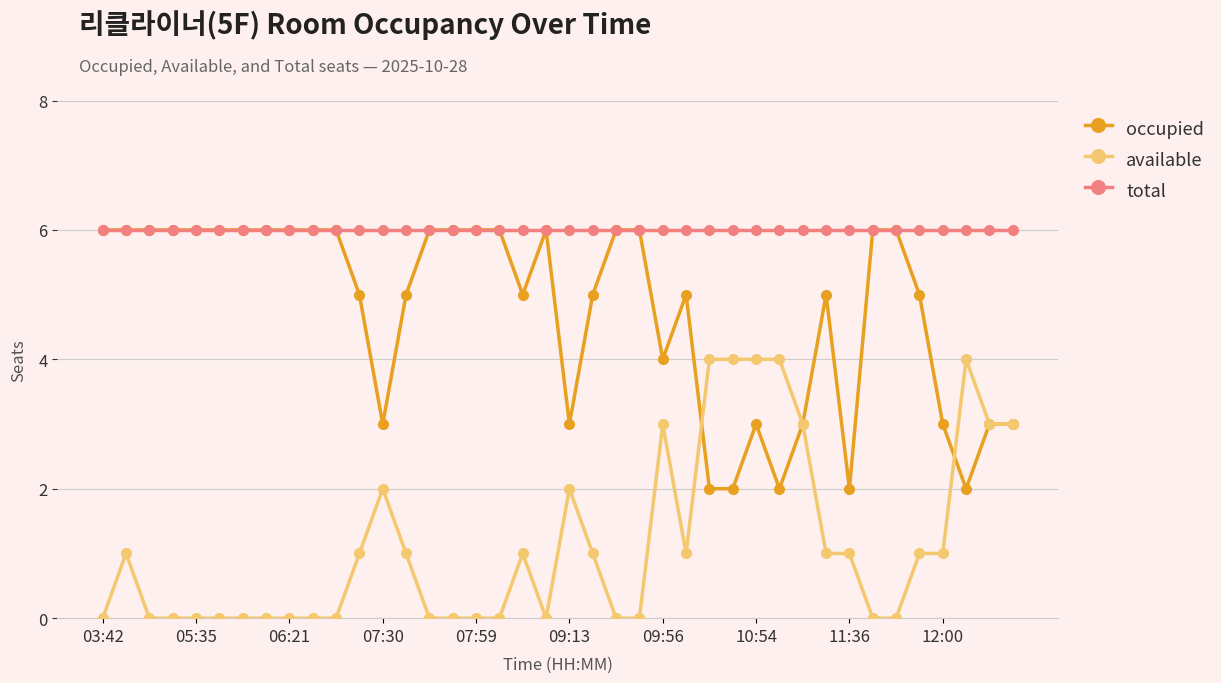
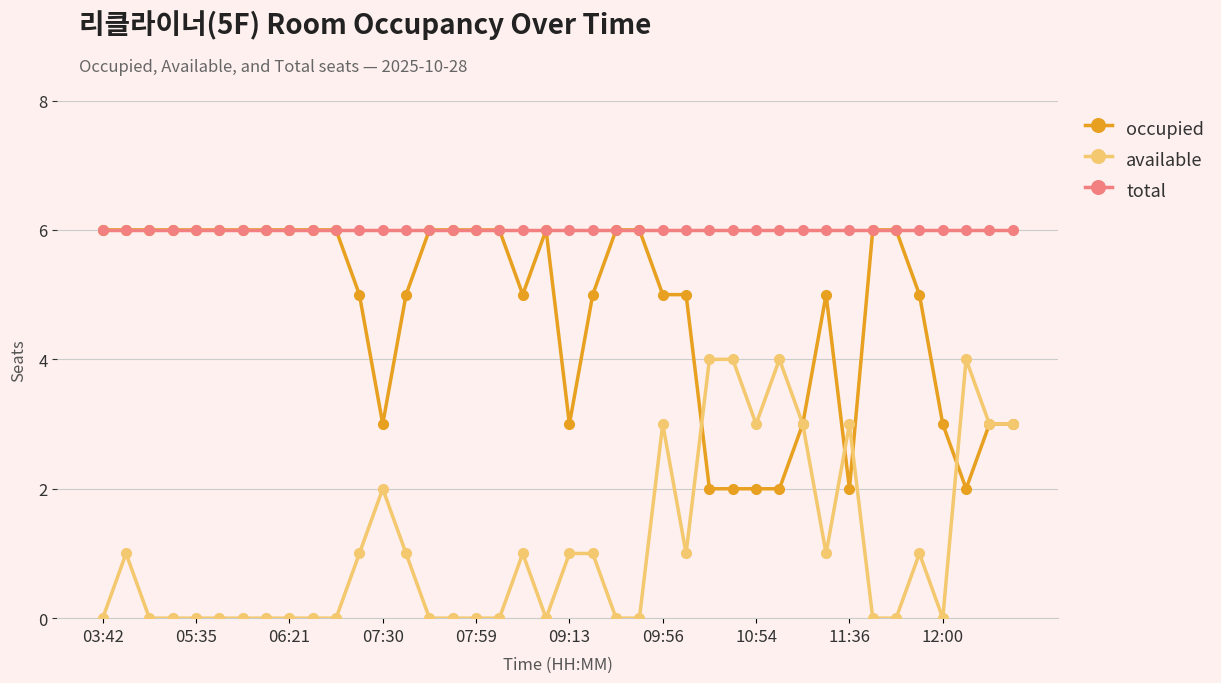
  {
    "occupied": {
      "07:30": 3,
      "09:13": 3,
-     "09:56": 4,
-     "10:54": 3,
+     "09:56": 5,
+     "10:54": 2,
      "11:36": 2,
      "12:00": 3
    },
    "available": {
      "03:42": 0,
      "05:35": 0,
      "06:21": 0,
      "07:30": 2,
      "07:59": 0,
-     "09:13": 2,
+     "09:13": 1,
      "09:56": 3,
-     "10:54": 4,
-     "11:36": 1,
-     "12:00": 1
+     "10:54": 3,
+     "11:36": 3,
+     "12:00": 0
    },
    "total": {
      "07:30": 6,
      "09:13": 6,
      "09:56": 6,
      "10:54": 6,
      "11:36": 6,
      "12:00": 6
    }
  }
